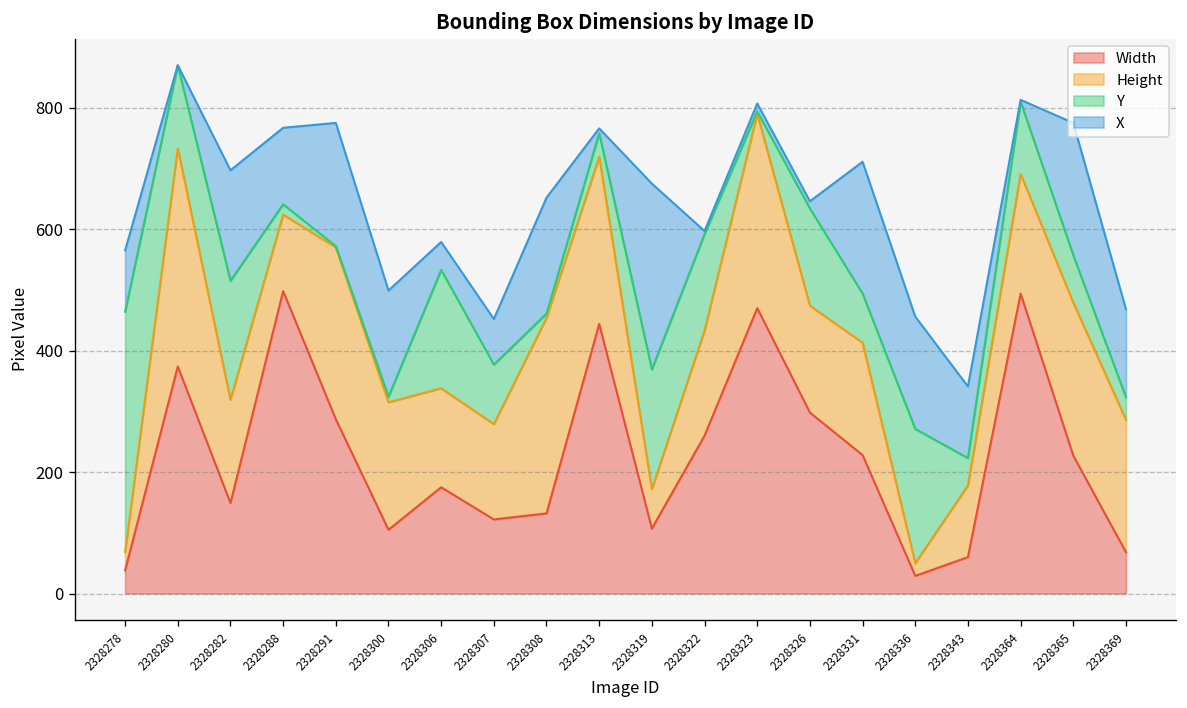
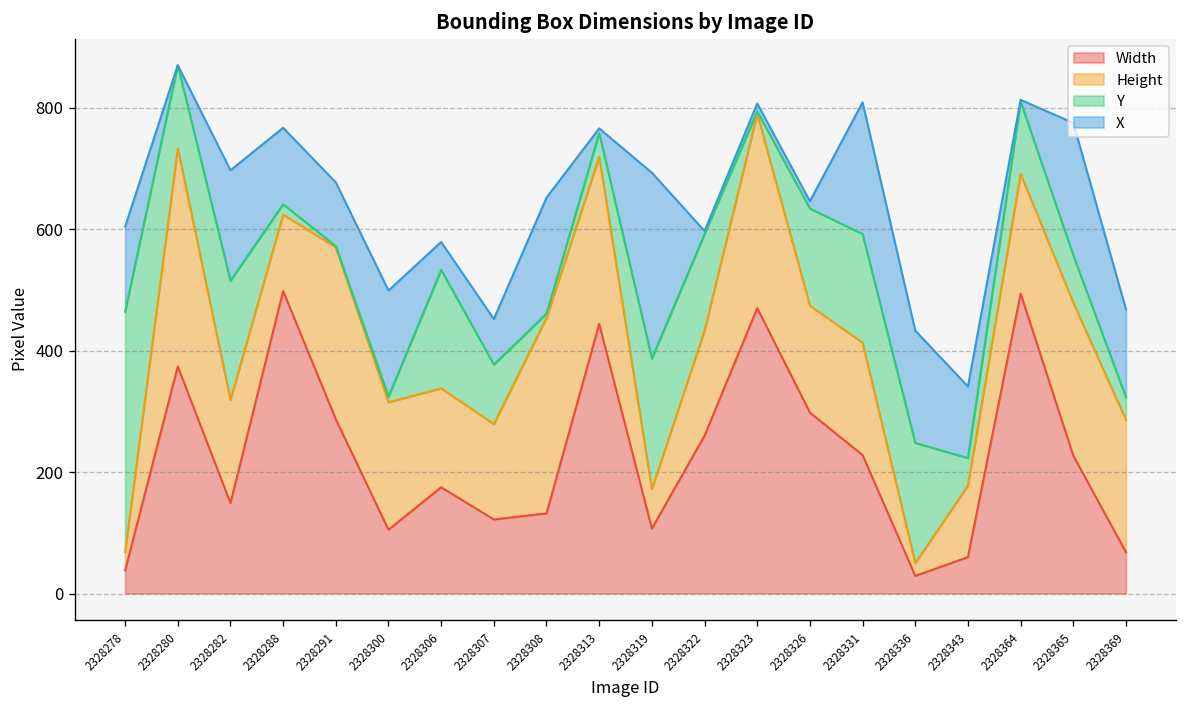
  {
    "Width": {
      "2328278": 40,
      "2328280": 370,
      "2328282": 150,
      "2328288": 500,
      "2328291": 290,
      "2328300": 110,
      "2328306": 180,
      "2328307": 120,
      "2328308": 130,
      "2328313": 440,
      "2328319": 110,
      "2328322": 260,
      "2328323": 470,
      "2328326": 300,
      "2328331": 230,
      "2328336": 30,
      "2328343": 60,
      "2328364": 490,
      "2328365": 230,
      "2328369": 70
    },
    "Height": {
      "2328278": 30,
      "2328280": 360,
      "2328282": 170,
      "2328288": 130,
      "2328300": 210,
      "2328306": 160,
      "2328307": 160,
      "2328308": 320,
      "2328313": 280,
      "2328319": 70,
      "2328322": 170,
      "2328326": 180,
      "2328331": 190,
      "2328336": 20,
      "2328343": 120,
      "2328364": 200,
      "2328365": 250,
      "2328369": 220
    },
    "Y": {
      "2328278": 400,
      "2328282": 200,
      "2328288": 20,
      "2328300": 10,
      "2328306": 200,
      "2328307": 100,
      "2328308": 10,
      "2328313": 40,
-     "2328319": 200,
+     "2328319": 220,
      "2328326": 160,
-     "2328331": 80,
-     "2328336": 220,
+     "2328331": 180,
+     "2328336": 200,
      "2328343": 50,
      "2328365": 80,
      "2328369": 40
    },
    "X": {
-     "2328278": 100,
+     "2328278": 140,
      "2328282": 180,
      "2328288": 130,
-     "2328291": 200,
+     "2328291": 110,
      "2328300": 180,
      "2328306": 50,
      "2328307": 80,
      "2328308": 190,
      "2328313": 10,
      "2328319": 310,
      "2328323": 10,
      "2328326": 10,
      "2328331": 220,
      "2328336": 190,
      "2328343": 120,
      "2328369": 150
    }
  }
